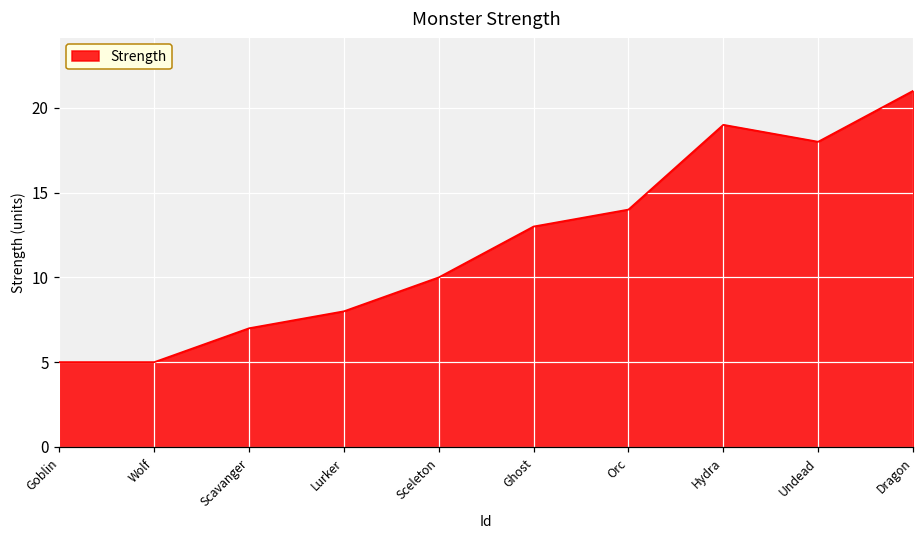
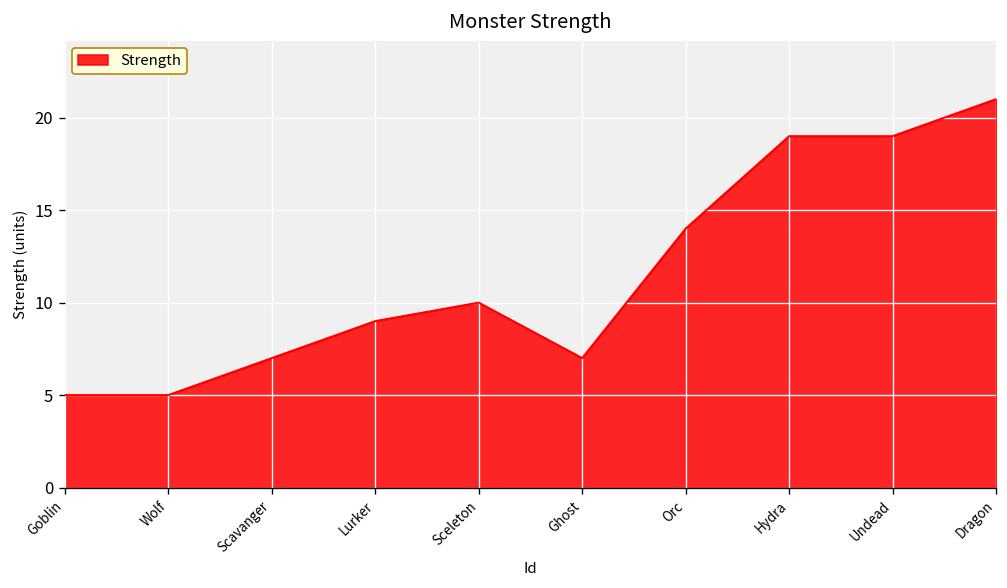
  {
    "Goblin": 5,
    "Wolf": 5,
    "Scavanger": 7,
-   "Lurker": 8,
+   "Lurker": 9,
    "Sceleton": 10,
-   "Ghost": 13,
+   "Ghost": 7,
    "Orc": 14,
    "Hydra": 19,
-   "Undead": 18,
+   "Undead": 19,
    "Dragon": 21
  }
